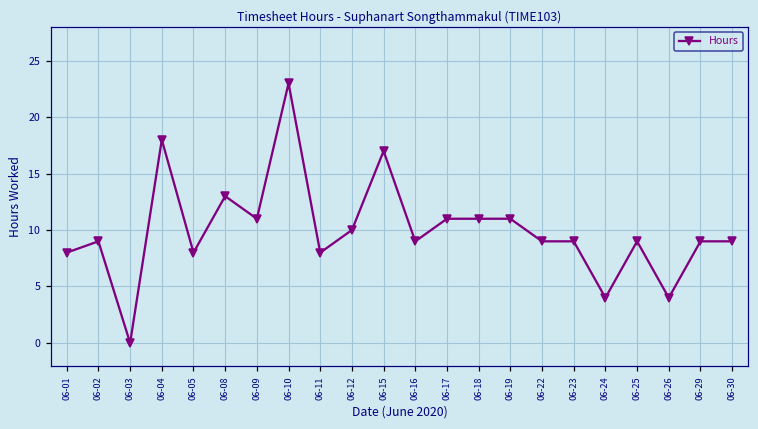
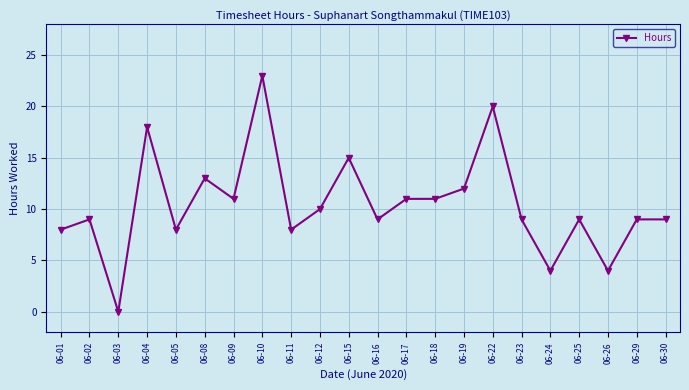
  {
    "06-01": 8,
    "06-02": 9,
    "06-03": 0,
    "06-04": 18,
    "06-05": 8,
    "06-08": 13,
    "06-09": 11,
    "06-10": 23,
    "06-11": 8,
    "06-12": 10,
-   "06-15": 17,
+   "06-15": 15,
    "06-16": 9,
    "06-17": 11,
    "06-18": 11,
-   "06-19": 11,
-   "06-22": 9,
+   "06-19": 12,
+   "06-22": 20,
    "06-23": 9,
    "06-24": 4,
    "06-25": 9,
    "06-26": 4,
    "06-29": 9,
    "06-30": 9
  }
